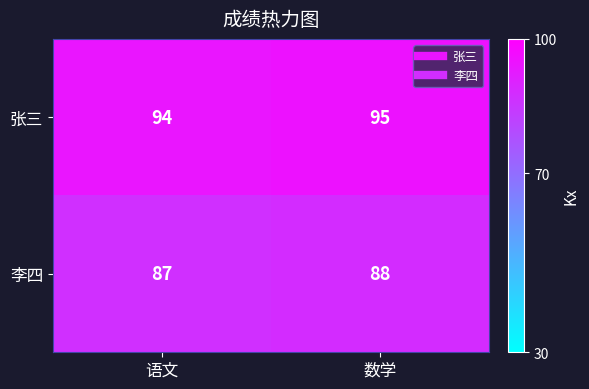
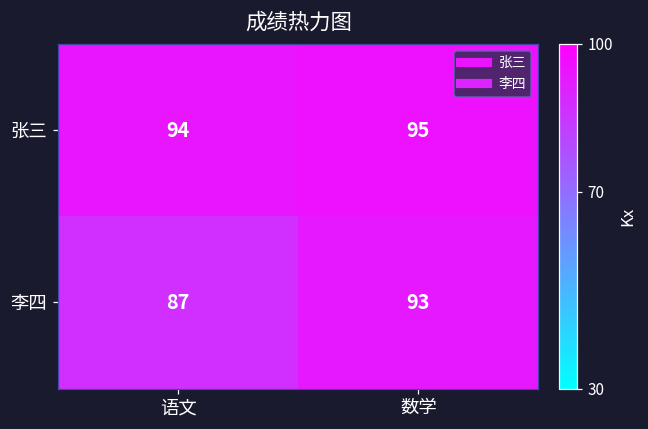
  {
    "张三": {
      "语文": 94,
      "数学": 95
    },
    "李四": {
      "语文": 87,
-     "数学": 88
+     "数学": 93
    }
  }
